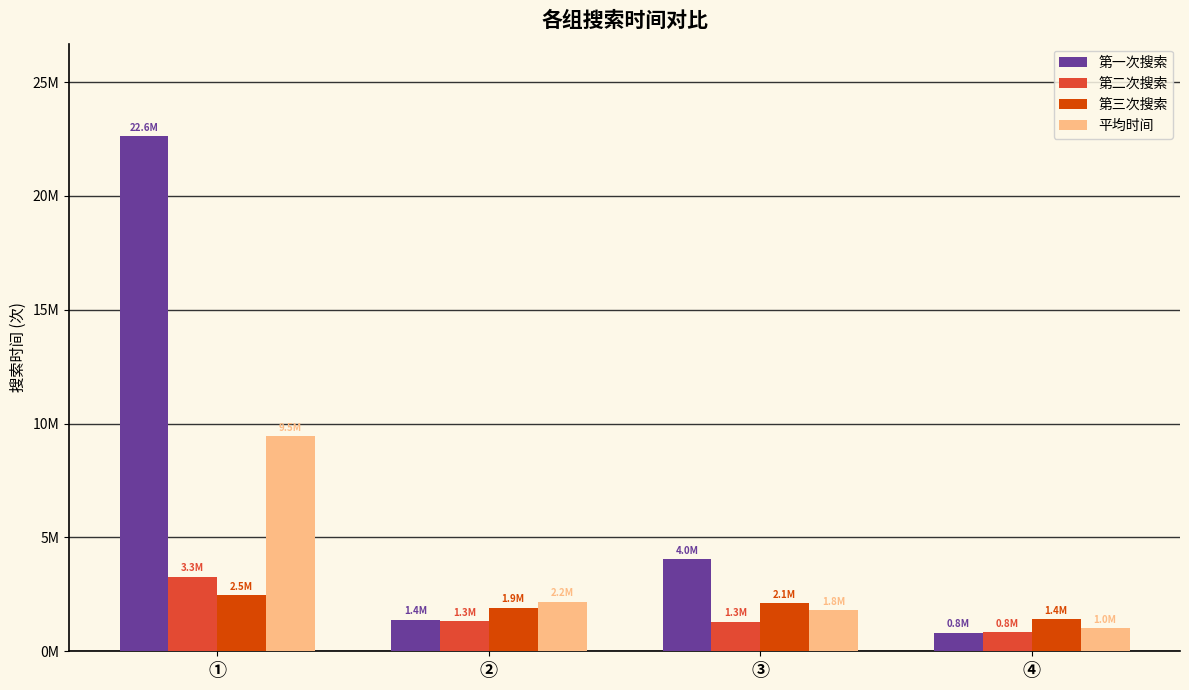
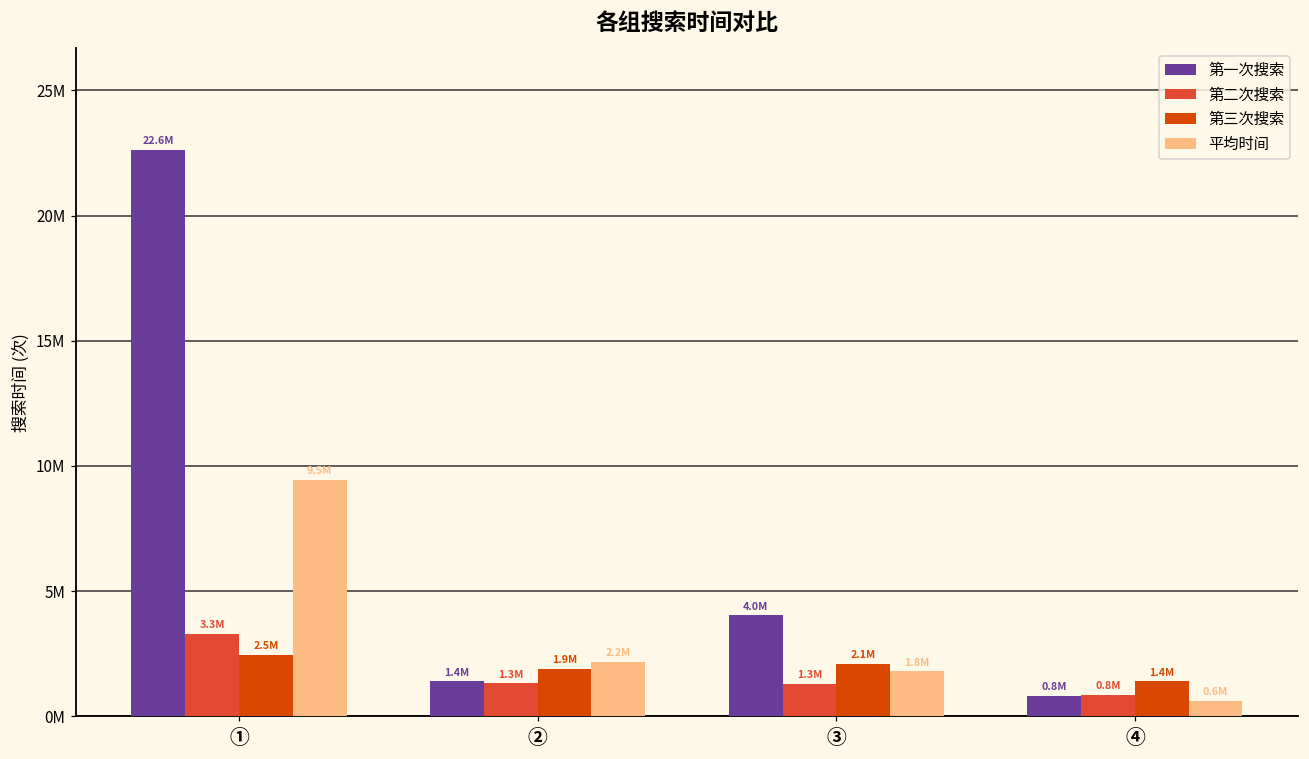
  {
    "第一次搜索": {
      "①": "22.6M",
      "②": "1.4M",
      "③": "4.0M",
      "④": "0.8M"
    },
    "平均时间": {
      "①": "9.5M",
      "②": "2.2M",
      "③": "1.8M",
-     "④": "1.0M"
+     "④": "0.6M"
    }
  }
